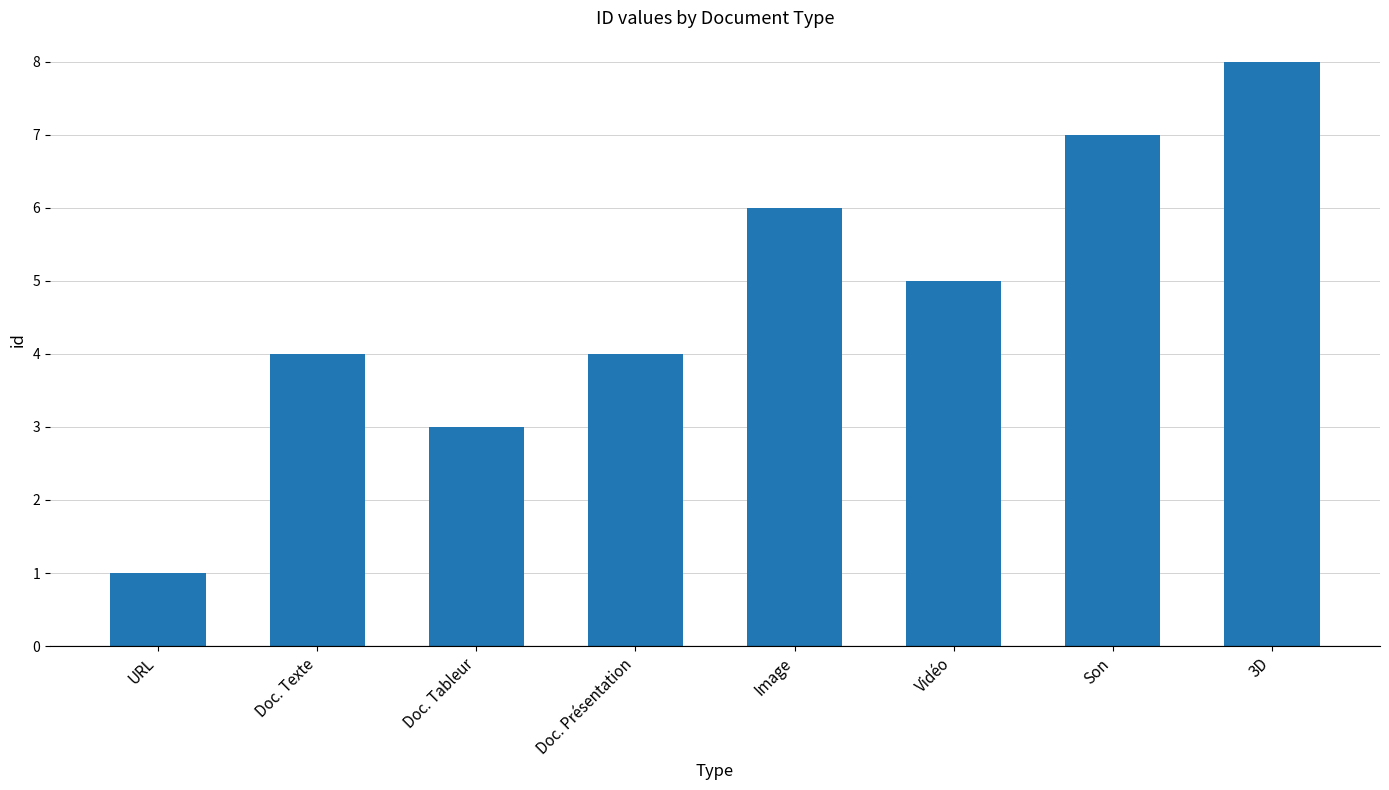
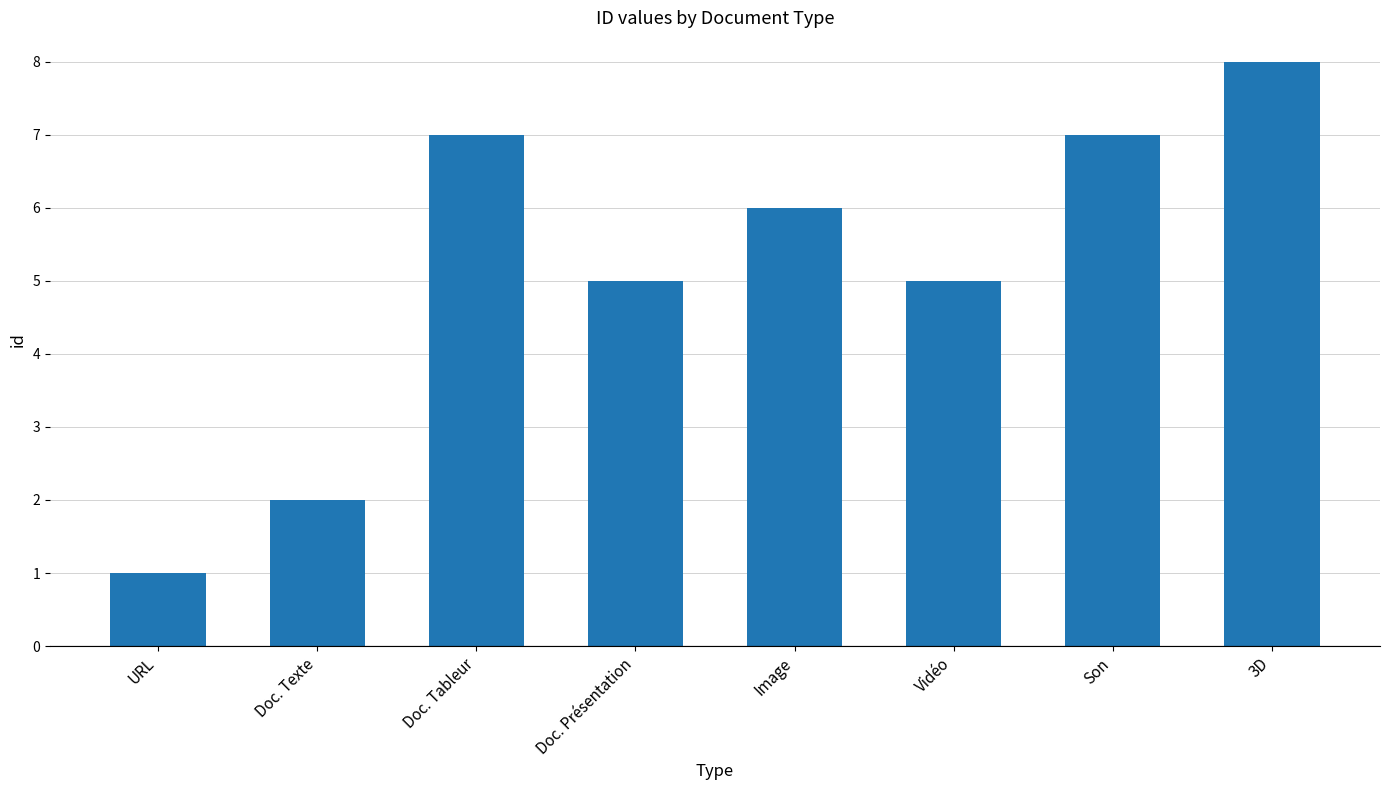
  {
    "URL": 1,
-   "Doc. Texte": 4,
-   "Doc. Tableur": 3,
-   "Doc. Présentation": 4,
+   "Doc. Texte": 2,
+   "Doc. Tableur": 7,
+   "Doc. Présentation": 5,
    "Image": 6,
    "Vidéo": 5,
    "Son": 7,
    "3D": 8
  }
